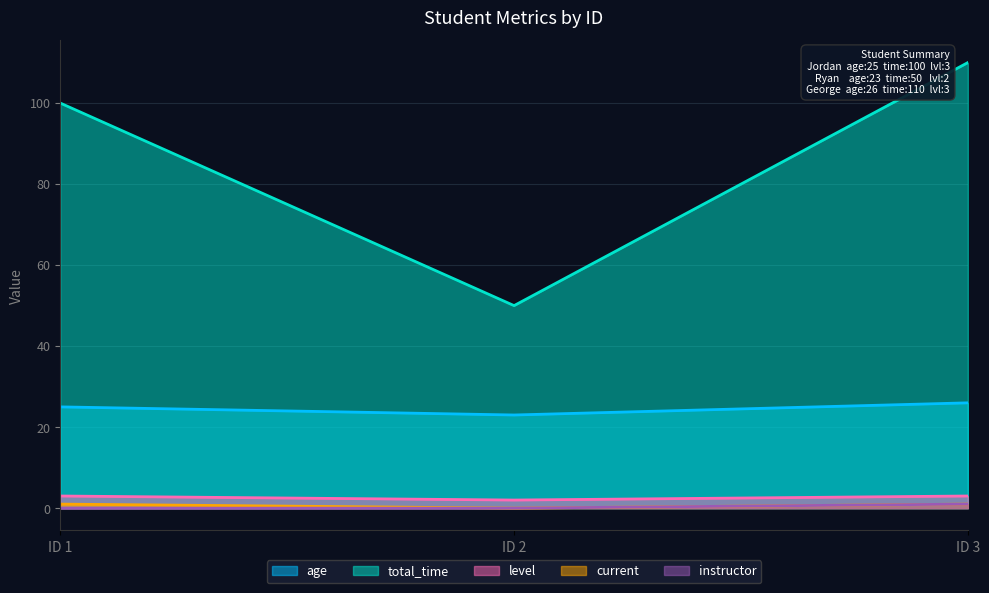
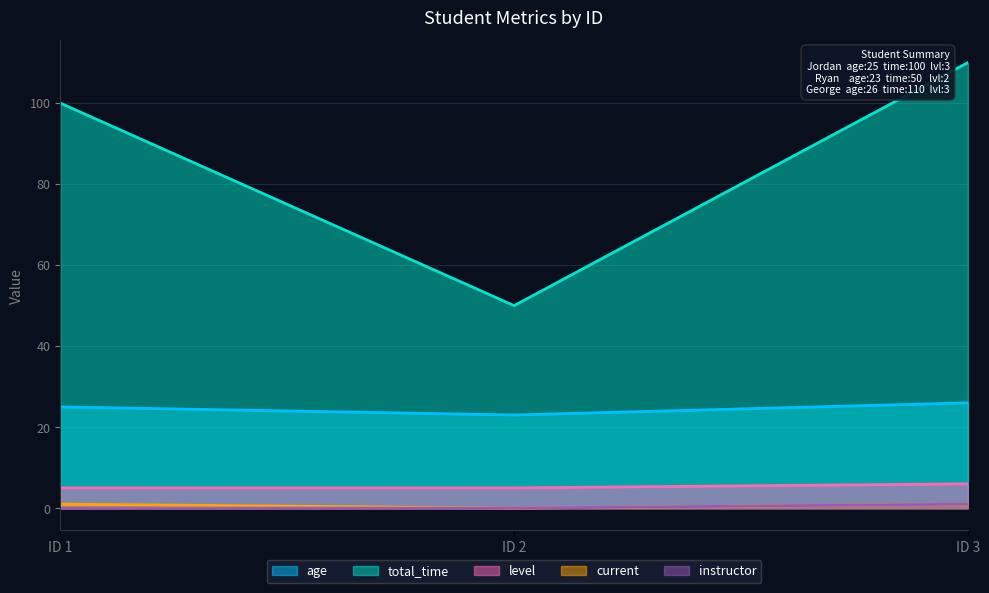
  {
    "level": {
-     "ID 1": 3,
-     "ID 2": 2,
-     "ID 3": 3
+     "ID 1": 5,
+     "ID 2": 5,
+     "ID 3": 6
    },
    "current": {
      "ID 1": 1
    },
    "instructor": {
      "ID 1": 0
    }
  }
